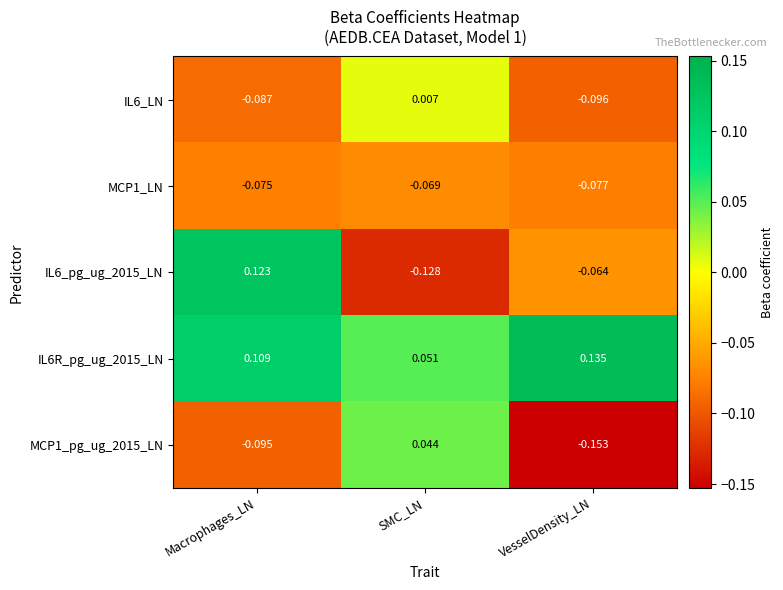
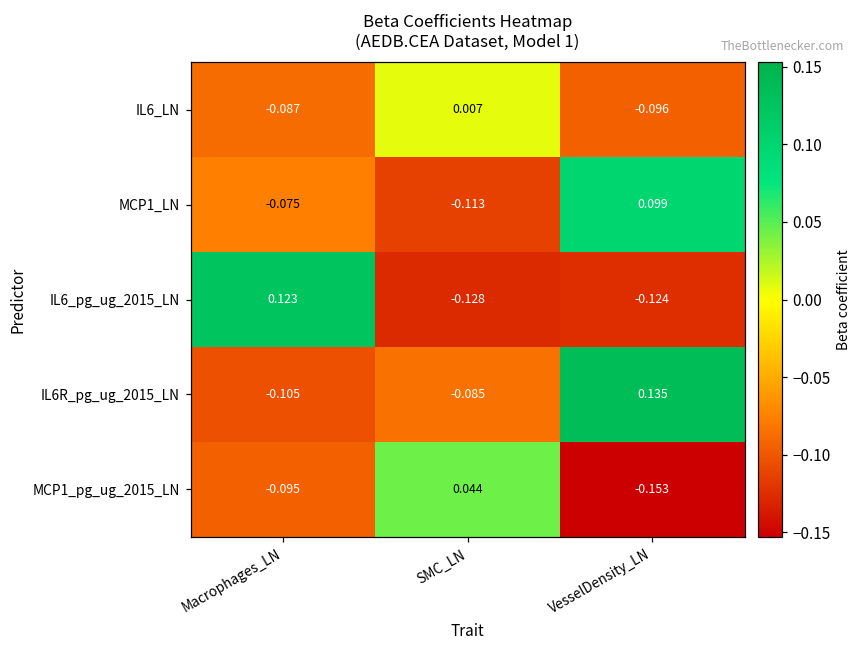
  {
    "IL6_LN": {
      "Macrophages_LN": -0.087,
      "SMC_LN": 0.007,
      "VesselDensity_LN": -0.096
    },
    "MCP1_LN": {
      "Macrophages_LN": -0.075,
-     "SMC_LN": -0.069,
-     "VesselDensity_LN": -0.077
+     "SMC_LN": -0.113,
+     "VesselDensity_LN": 0.099
    },
    "IL6_pg_ug_2015_LN": {
      "Macrophages_LN": 0.123,
      "SMC_LN": -0.128,
-     "VesselDensity_LN": -0.064
+     "VesselDensity_LN": -0.124
    },
    "IL6R_pg_ug_2015_LN": {
-     "Macrophages_LN": 0.109,
-     "SMC_LN": 0.051,
+     "Macrophages_LN": -0.105,
+     "SMC_LN": -0.085,
      "VesselDensity_LN": 0.135
    },
    "MCP1_pg_ug_2015_LN": {
      "Macrophages_LN": -0.095,
      "SMC_LN": 0.044,
      "VesselDensity_LN": -0.153
    }
  }
